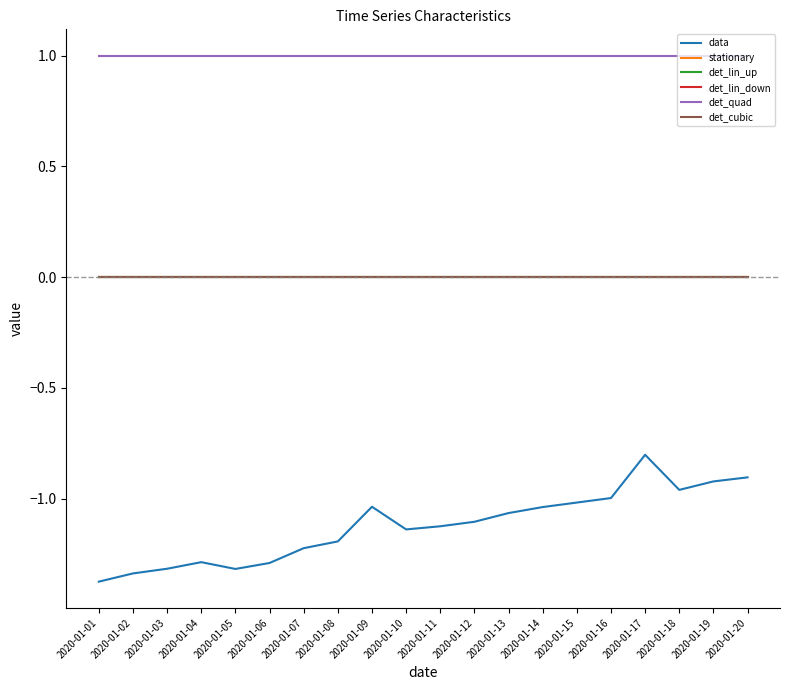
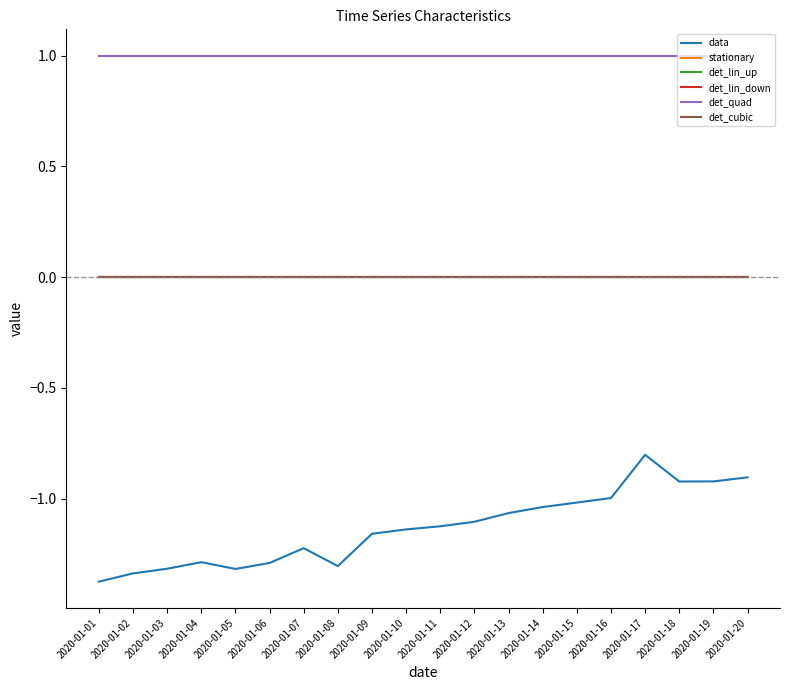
  {
    "data": {
      "2020-01-01": -1.38,
      "2020-01-02": -1.34,
      "2020-01-03": -1.32,
      "2020-01-04": -1.29,
      "2020-01-05": -1.32,
      "2020-01-06": -1.29,
      "2020-01-07": -1.22,
-     "2020-01-08": -1.19,
-     "2020-01-09": -1.04,
+     "2020-01-08": -1.31,
+     "2020-01-09": -1.16,
      "2020-01-10": -1.14,
      "2020-01-11": -1.13,
      "2020-01-12": -1.10,
      "2020-01-13": -1.07,
      "2020-01-14": -1.04,
      "2020-01-15": -1.02,
      "2020-01-16": -1.00,
      "2020-01-17": -0.80,
-     "2020-01-18": -0.96,
+     "2020-01-18": -0.92,
      "2020-01-19": -0.92,
      "2020-01-20": -0.90
    },
    "det_cubic": {
      "2020-01-01": 0.00,
      "2020-01-02": 0.00,
      "2020-01-03": 0.00,
      "2020-01-04": 0.00,
      "2020-01-05": 0.00,
      "2020-01-06": 0.00,
      "2020-01-07": 0.00,
      "2020-01-08": 0.00,
      "2020-01-09": 0.00,
      "2020-01-10": 0.00,
      "2020-01-11": 0.00,
      "2020-01-12": 0.00,
      "2020-01-13": 0.00,
      "2020-01-14": 0.00,
      "2020-01-15": 0.00,
      "2020-01-16": 0.00,
      "2020-01-17": 0.00,
      "2020-01-18": 0.00,
      "2020-01-19": 0.00,
      "2020-01-20": 0.00
    },
    "det_quad": {
      "2020-01-01": 1.00,
      "2020-01-02": 1.00,
      "2020-01-03": 1.00,
      "2020-01-04": 1.00,
      "2020-01-05": 1.00,
      "2020-01-06": 1.00,
      "2020-01-07": 1.00,
      "2020-01-08": 1.00,
      "2020-01-09": 1.00,
      "2020-01-10": 1.00,
      "2020-01-11": 1.00,
      "2020-01-12": 1.00,
      "2020-01-13": 1.00,
      "2020-01-14": 1.00,
      "2020-01-15": 1.00,
      "2020-01-16": 1.00,
      "2020-01-17": 1.00
    }
  }
